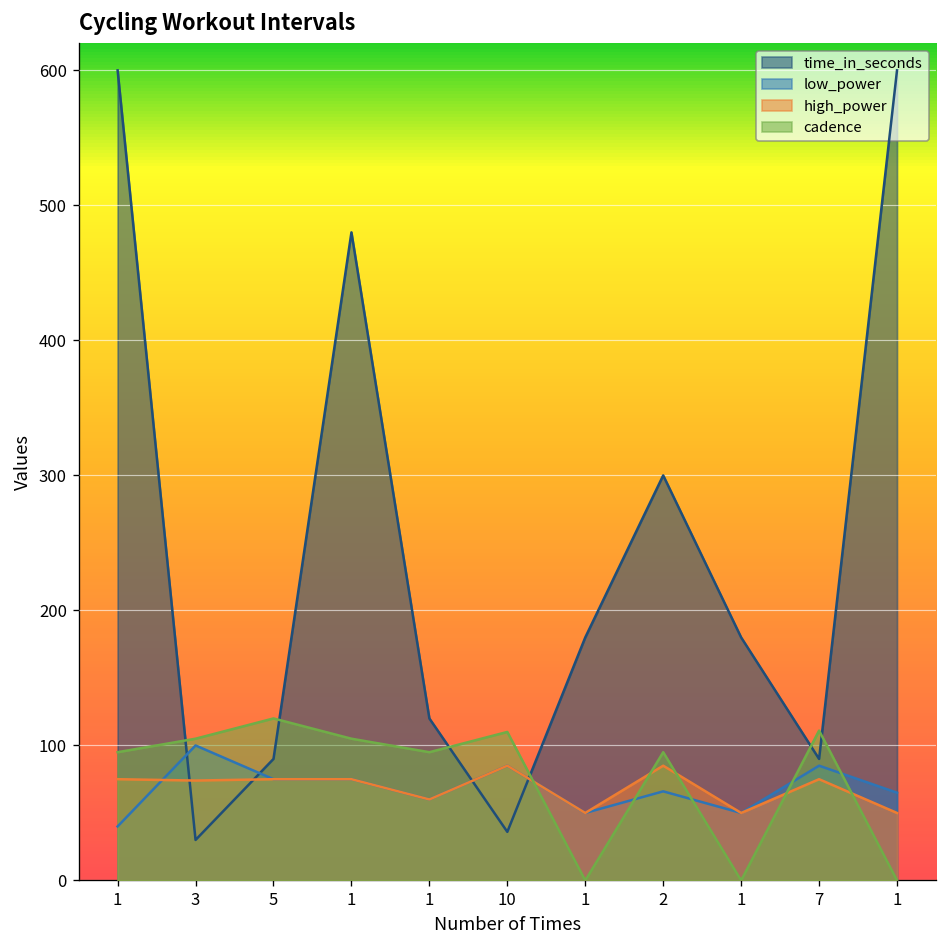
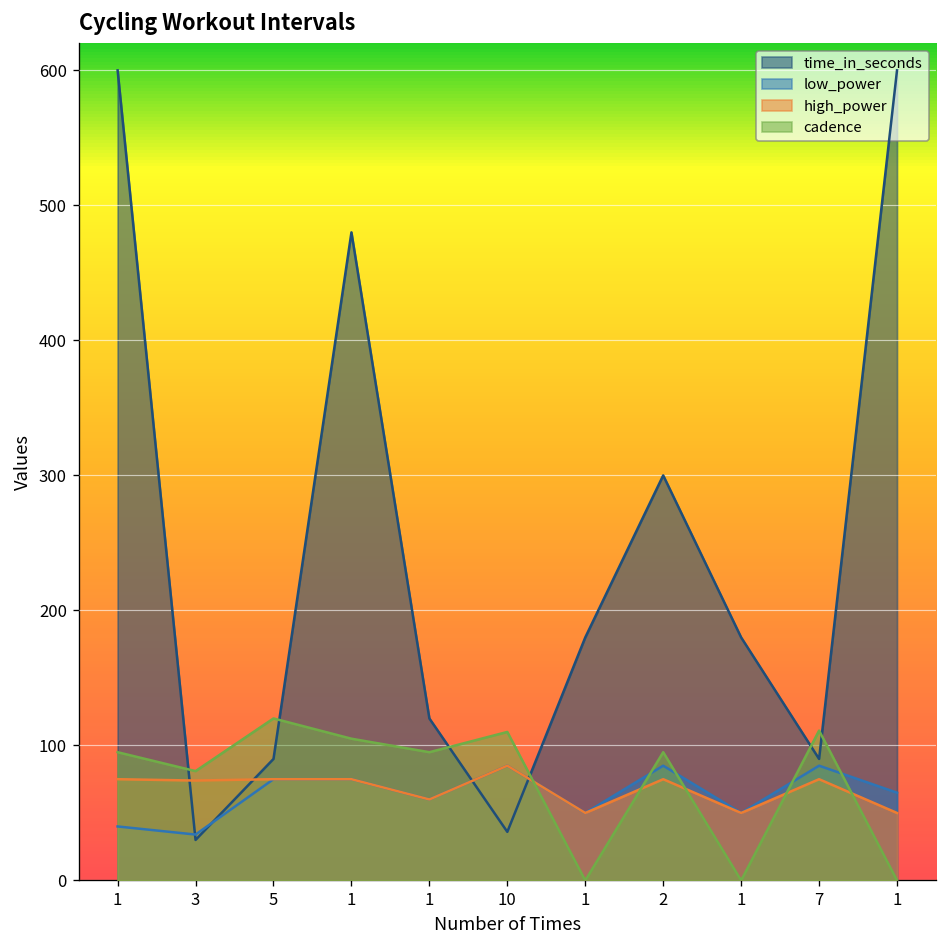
  {
    "time_in_seconds": {
      "3": 30,
      "5": 90,
      "10": 36,
      "2": 300,
      "7": 90
    },
    "low_power": {
-     "3": 100,
-     "2": 66,
+     "3": 34,
+     "2": 85,
      "7": 85
    },
    "high_power": {
      "3": 74,
-     "2": 85,
+     "2": 75,
      "7": 75
    },
    "cadence": {
-     "3": 105,
+     "3": 81,
      "5": 120,
      "10": 110,
      "2": 95,
      "7": 111
    }
  }
